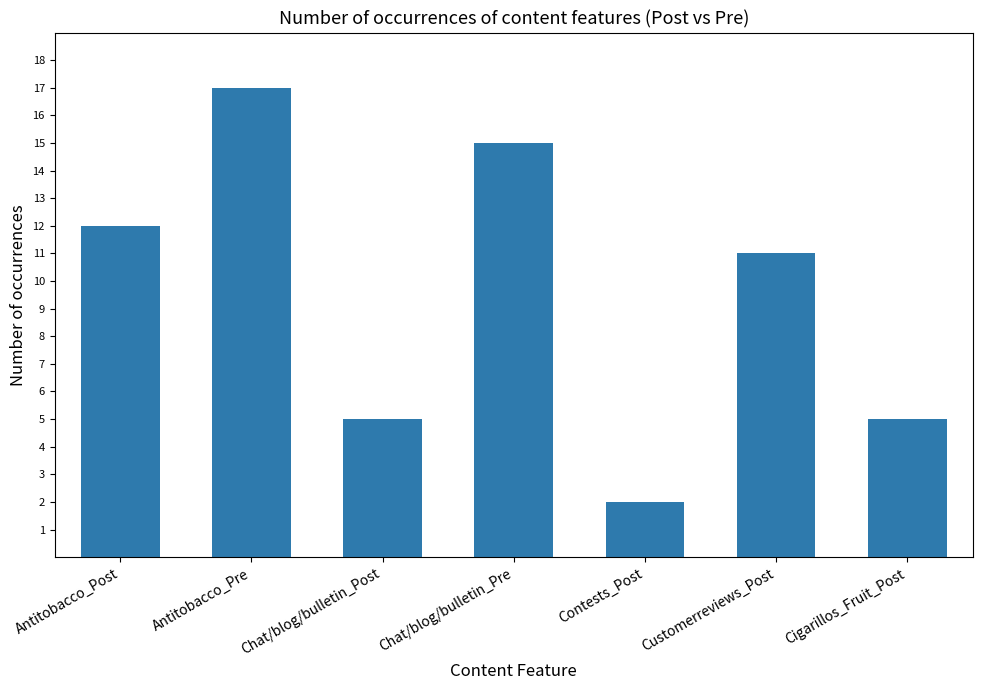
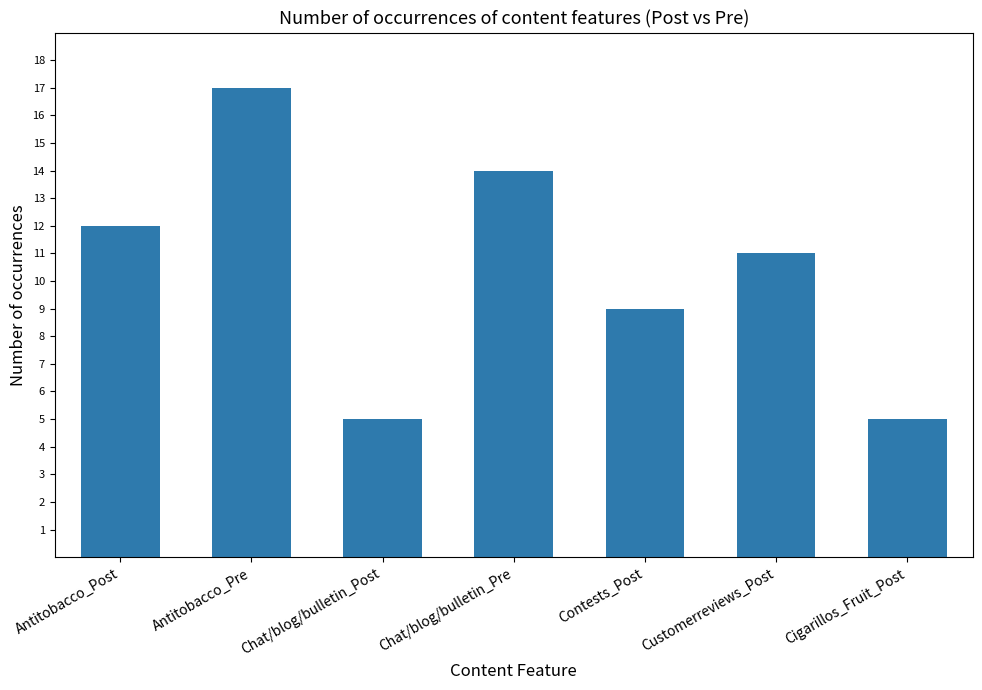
  {
    "Antitobacco_Post": 12,
    "Antitobacco_Pre": 17,
    "Chat/blog/bulletin_Post": 5,
-   "Chat/blog/bulletin_Pre": 15,
-   "Contests_Post": 2,
+   "Chat/blog/bulletin_Pre": 14,
+   "Contests_Post": 9,
    "Customerreviews_Post": 11,
    "Cigarillos_Fruit_Post": 5
  }
